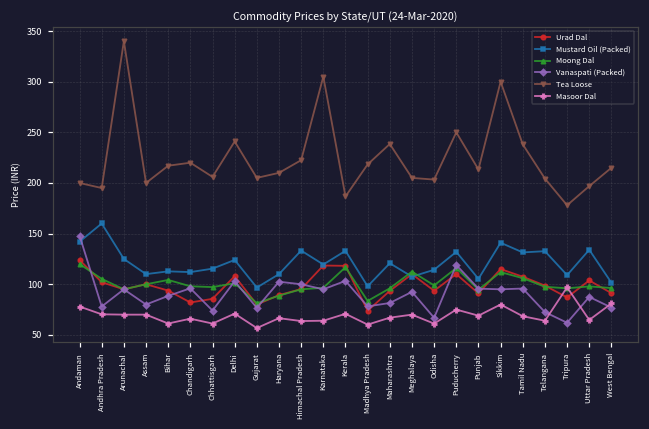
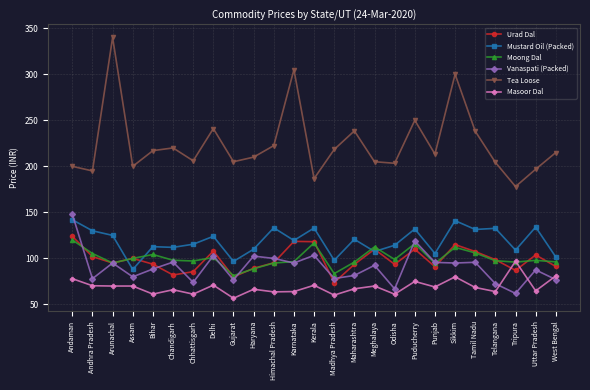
  {
    "Urad Dal": {
      "Andaman": 120,
      "Andhra Pradesh": 100,
      "Bihar": 90,
      "Chandigarh": 80,
      "Chhattisgarh": 90,
      "Delhi": 110,
      "Madhya Pradesh": 70,
      "Odisha": 90,
      "Puducherry": 110,
      "Punjab": 90,
      "Sikkim": 120,
      "Tripura": 90,
      "Uttar Pradesh": 100,
      "West Bengal": 90
    },
    "Mustard Oil (Packed)": {
      "Andaman": 140,
-     "Andhra Pradesh": 160,
+     "Andhra Pradesh": 130,
      "Arunachal": 130,
-     "Assam": 110,
+     "Assam": 90,
      "Bihar": 110,
      "Chandigarh": 110,
      "Chhattisgarh": 120,
      "Delhi": 120,
      "Gujarat": 100,
      "Haryana": 110,
      "Himachal Pradesh": 130,
      "Kerala": 130,
      "Madhya Pradesh": 100,
      "Maharashtra": 120,
      "Odisha": 110,
      "Puducherry": 130,
      "Punjab": 110,
      "Sikkim": 140,
      "Tamil Nadu": 130,
      "Telangana": 130,
      "Tripura": 110,
      "Uttar Pradesh": 130,
      "West Bengal": 100
    },
    "Moong Dal": {
      "Andaman": 120,
      "Andhra Pradesh": 110,
      "Bihar": 100,
      "Chhattisgarh": 100,
      "Madhya Pradesh": 80,
      "Odisha": 100,
      "Puducherry": 120,
      "Sikkim": 110,
      "Uttar Pradesh": 100,
      "West Bengal": 100
    },
    "Vanaspati (Packed)": {
      "Andaman": 150,
      "Andhra Pradesh": 80,
      "Assam": 80,
      "Bihar": 90,
      "Chhattisgarh": 70,
      "Gujarat": 80,
      "Haryana": 100,
      "Himachal Pradesh": 100,
      "Kerala": 100,
      "Madhya Pradesh": 80,
      "Maharashtra": 80,
      "Meghalaya": 90,
      "Odisha": 70,
      "Puducherry": 120,
      "Sikkim": 100,
      "Tamil Nadu": 100,
      "Telangana": 70,
      "Tripura": 60,
      "Uttar Pradesh": 90,
      "West Bengal": 80
    },
    "Tea Loose": {
      "Andaman": 200,
      "Andhra Pradesh": 200,
      "Arunachal": 340,
      "Assam": 200,
      "Bihar": 220,
      "Chandigarh": 220,
      "Chhattisgarh": 210,
      "Delhi": 240,
      "Gujarat": 210,
      "Haryana": 210,
      "Himachal Pradesh": 220,
      "Karnataka": 310,
      "Kerala": 190,
      "Madhya Pradesh": 220,
      "Maharashtra": 240,
      "Meghalaya": 210,
      "Odisha": 200,
      "Puducherry": 250,
      "Punjab": 210,
      "Sikkim": 300,
      "Tamil Nadu": 240,
      "Telangana": 200,
      "Tripura": 180,
      "Uttar Pradesh": 200,
      "West Bengal": 220
    },
    "Masoor Dal": {
      "Andaman": 80,
      "Andhra Pradesh": 70,
      "Arunachal": 70,
      "Assam": 70,
      "Bihar": 60,
      "Chandigarh": 70,
      "Chhattisgarh": 60,
      "Delhi": 70,
      "Gujarat": 60,
      "Haryana": 70,
      "Himachal Pradesh": 60,
      "Karnataka": 60,
      "Kerala": 70,
      "Madhya Pradesh": 60,
      "Maharashtra": 70,
      "Meghalaya": 70,
      "Odisha": 60,
      "Puducherry": 80,
      "Punjab": 70,
      "Sikkim": 80,
      "Tamil Nadu": 70,
      "Telangana": 60,
      "Uttar Pradesh": 60,
      "West Bengal": 80
    }
  }
